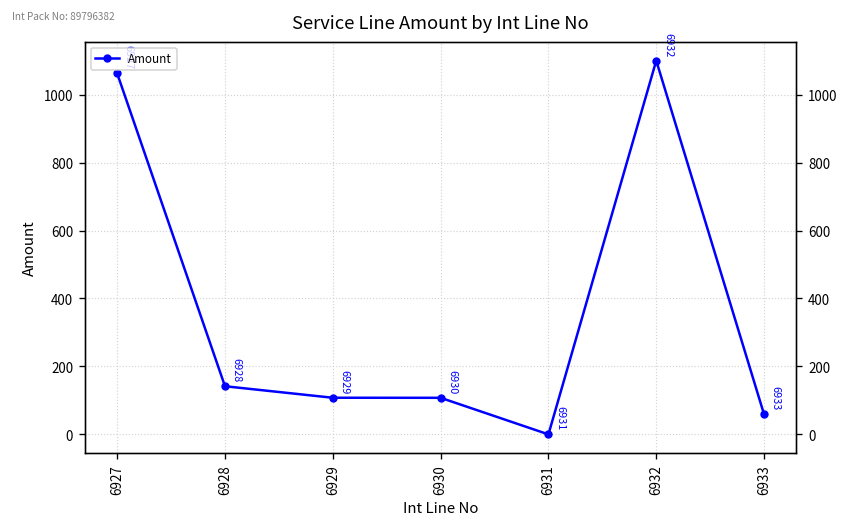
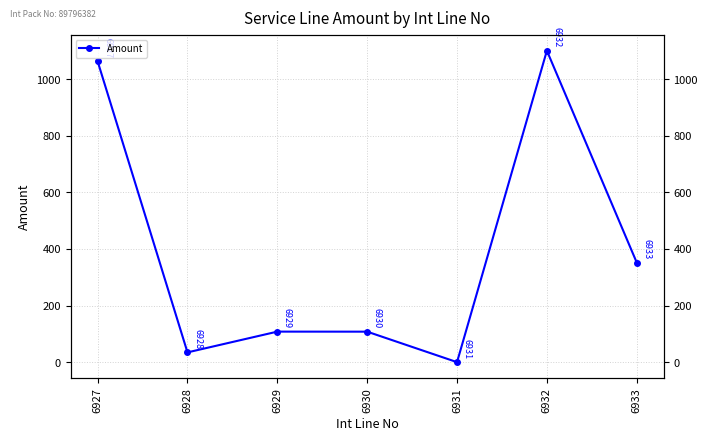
  {
-   "6928": 140,
-   "6933": 60
+   "6928": 30,
+   "6933": 350
  }
